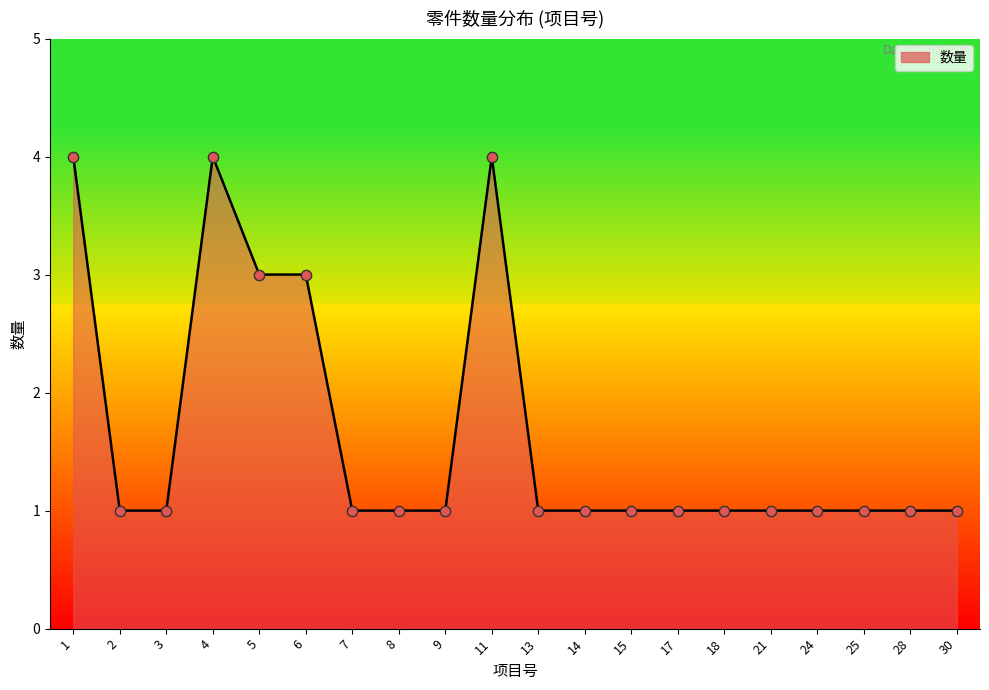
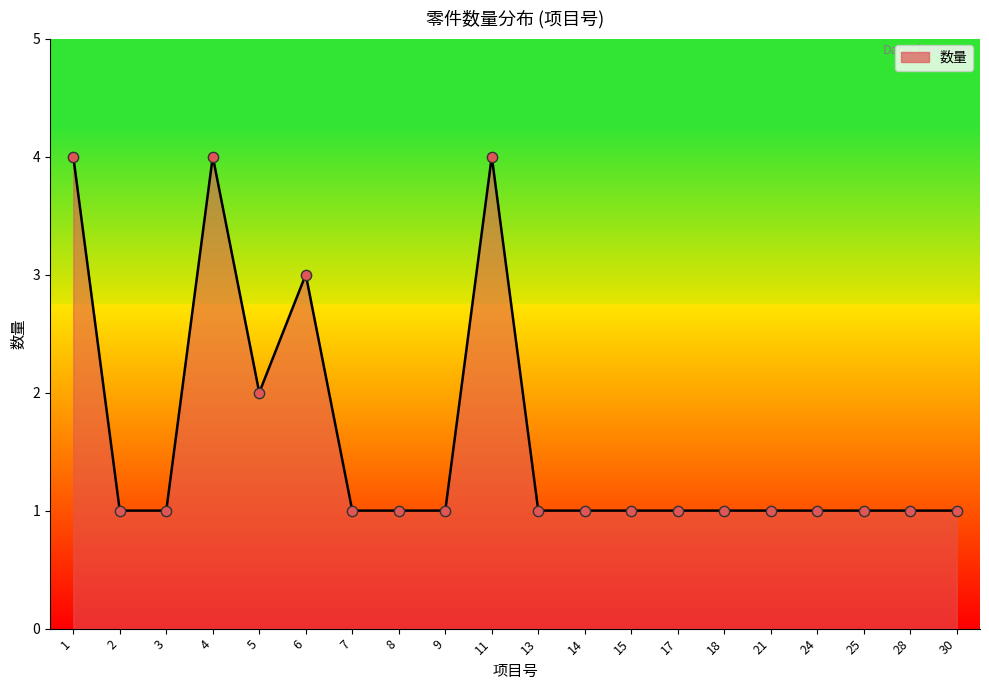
  {
    "1": 4,
    "2": 1,
    "3": 1,
    "4": 4,
-   "5": 3,
+   "5": 2,
    "6": 3,
    "7": 1,
    "8": 1,
    "9": 1,
    "11": 4,
    "13": 1,
    "14": 1,
    "15": 1,
    "17": 1,
    "18": 1,
    "21": 1,
    "24": 1,
    "25": 1,
    "28": 1,
    "30": 1
  }
